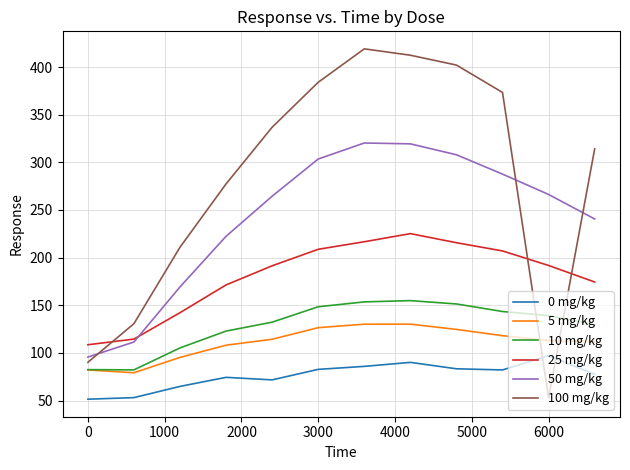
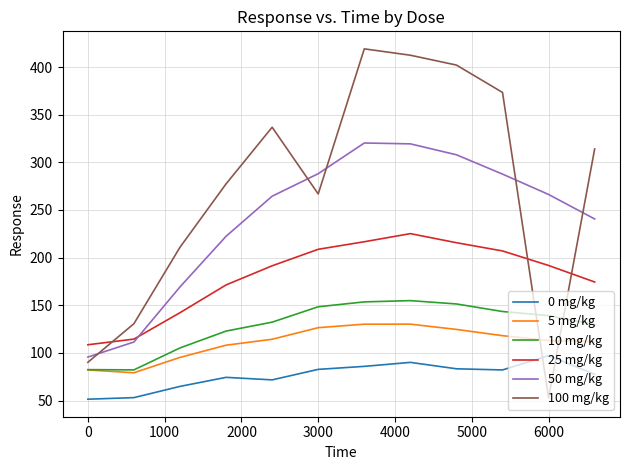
  {
    "0 mg/kg": {
      "0": 50,
      "3000": 80
    },
    "5 mg/kg": {
      "3000": 130
    },
    "10 mg/kg": {
      "3000": 150
    },
    "25 mg/kg": {
      "0": 110,
      "3000": 210,
      "6000": 190
    },
    "50 mg/kg": {
      "0": 100,
-     "3000": 300,
+     "3000": 290,
      "6000": 270
    },
    "100 mg/kg": {
      "0": 90,
-     "3000": 380
+     "3000": 270
    }
  }
